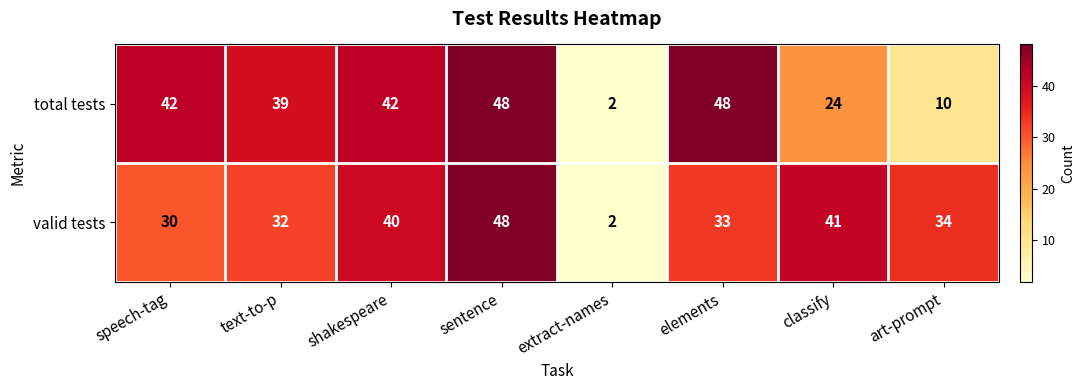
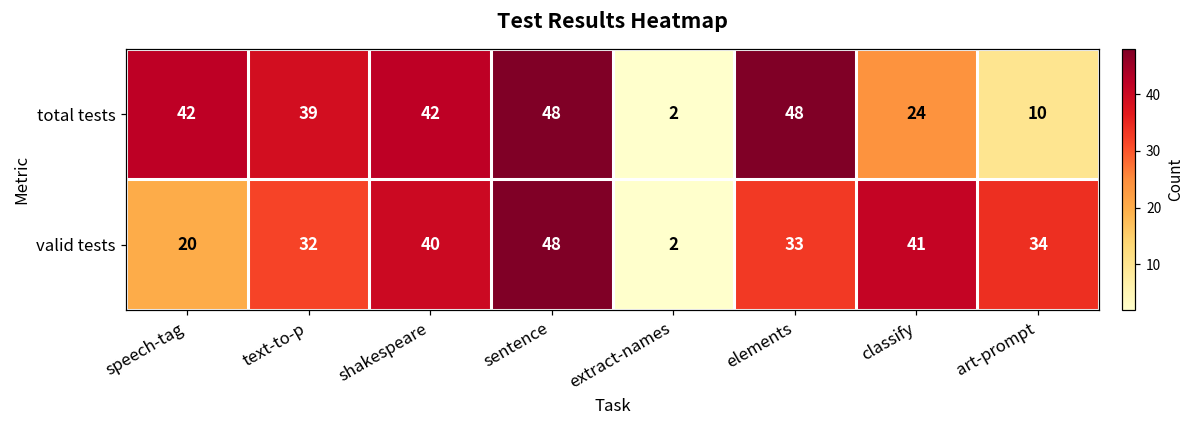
  {
    "total tests": {
      "speech-tag": 42,
      "text-to-p": 39,
      "shakespeare": 42,
      "sentence": 48,
      "extract-names": 2,
      "elements": 48,
      "classify": 24,
      "art-prompt": 10
    },
    "valid tests": {
-     "speech-tag": 30,
+     "speech-tag": 20,
      "text-to-p": 32,
      "shakespeare": 40,
      "sentence": 48,
      "extract-names": 2,
      "elements": 33,
      "classify": 41,
      "art-prompt": 34
    }
  }
